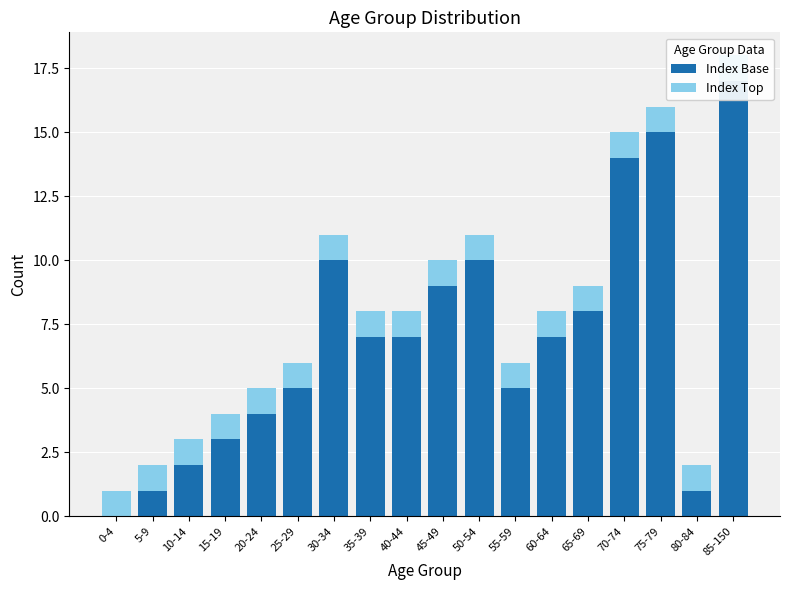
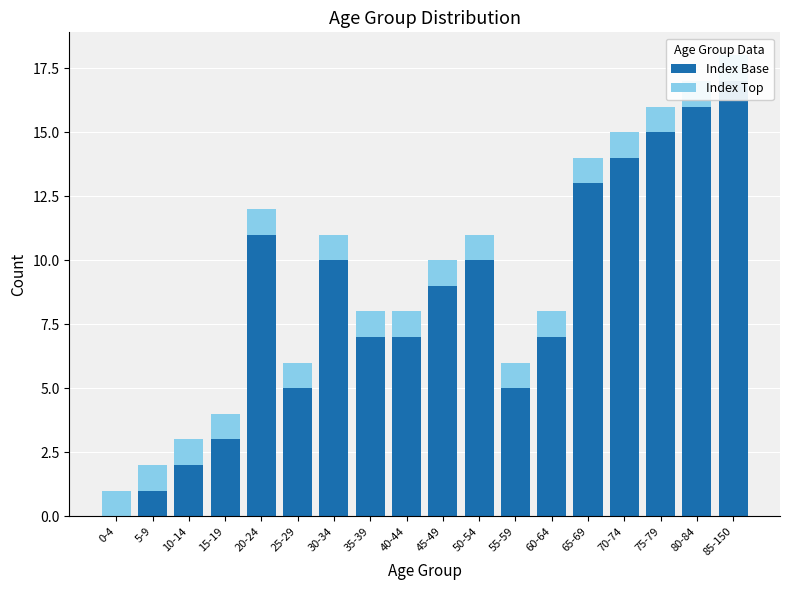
  {
    "Index Base": {
      "0-4": 0.0,
      "5-9": 1.0,
      "10-14": 2.0,
      "15-19": 3.0,
-     "20-24": 4.0,
+     "20-24": 11.0,
      "25-29": 5.0,
      "30-34": 10.0,
      "35-39": 7.0,
      "40-44": 7.0,
      "45-49": 9.0,
      "50-54": 10.0,
      "55-59": 5.0,
      "60-64": 7.0,
-     "65-69": 8.0,
+     "65-69": 13.0,
      "70-74": 14.0,
      "75-79": 15.0,
-     "80-84": 1.0
+     "80-84": 16.0
    }
  }
